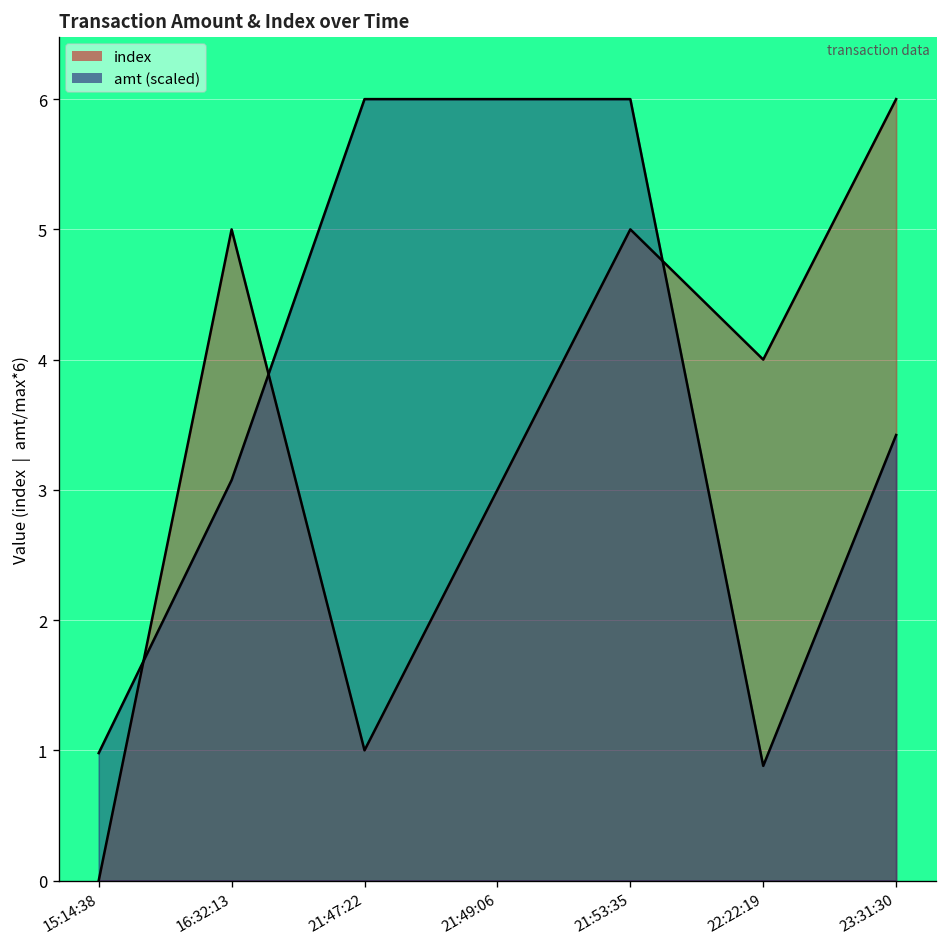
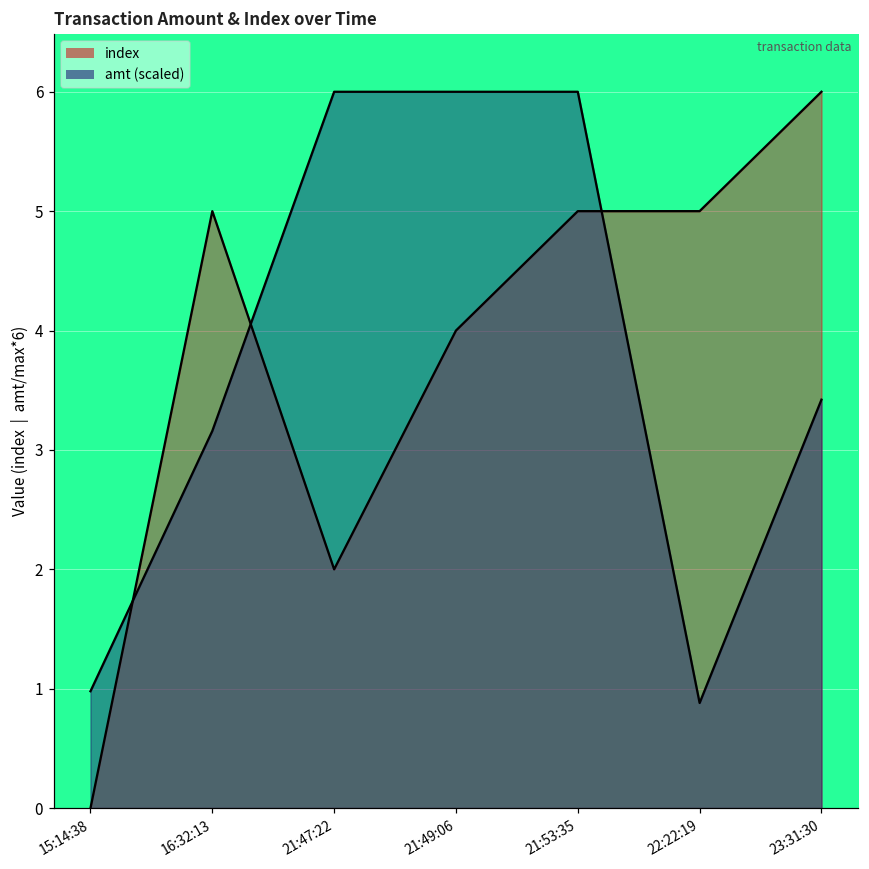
  {
    "index": {
      "15:14:38": 0,
      "16:32:13": 5,
-     "21:47:22": 1,
-     "21:49:06": 3,
+     "21:47:22": 2,
+     "21:49:06": 4,
      "21:53:35": 5,
-     "22:22:19": 4,
+     "22:22:19": 5,
      "23:31:30": 6
    },
    "amt (scaled)": {
      "15:14:38": 0.98,
-     "16:32:13": 3.07,
+     "16:32:13": 3.16,
      "21:47:22": 6.00,
      "21:49:06": 6.00,
      "21:53:35": 6.00,
      "22:22:19": 0.88,
      "23:31:30": 3.42
    }
  }
